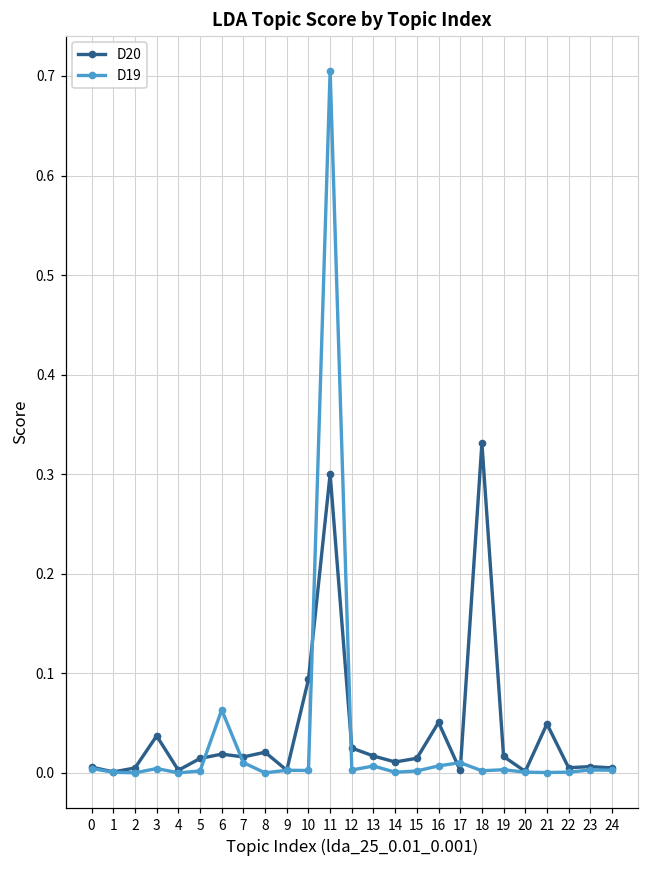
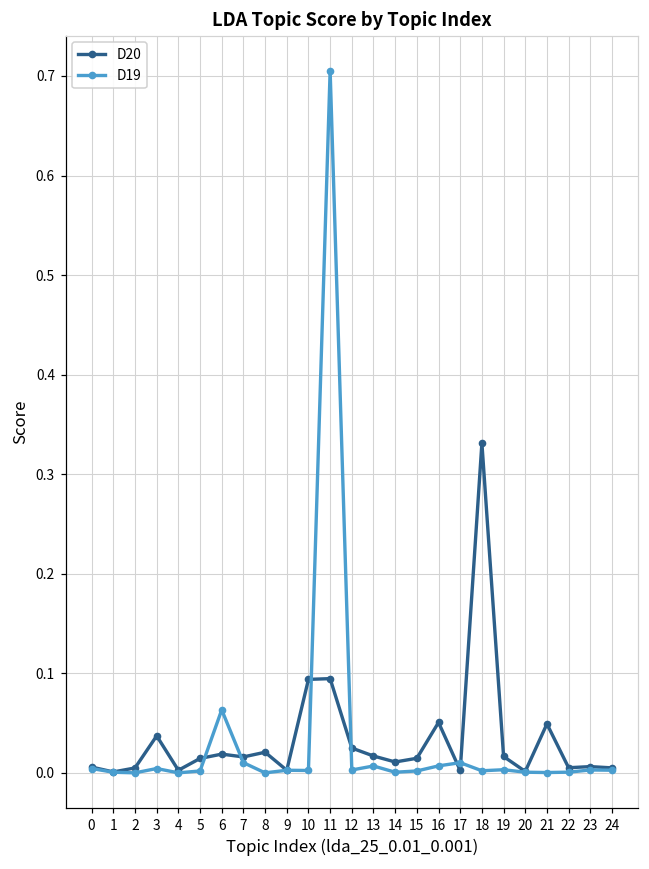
  {
    "D20": {
      "2": 0.00,
      "3": 0.04,
      "5": 0.01,
      "6": 0.02,
      "7": 0.02,
      "8": 0.02,
      "10": 0.09,
-     "11": 0.30,
+     "11": 0.09,
      "12": 0.02,
      "13": 0.02,
      "14": 0.01,
      "15": 0.01,
      "16": 0.05,
      "17": 0.00,
      "18": 0.33,
      "19": 0.02,
      "21": 0.05,
      "22": 0.01,
      "23": 0.01
    },
    "D19": {
      "2": 0.00,
      "3": 0.00,
      "5": 0.00,
      "6": 0.06,
      "7": 0.01,
      "8": 0.00,
      "10": 0.00,
      "11": 0.71,
      "12": 0.00,
      "13": 0.01,
      "14": 0.00,
      "15": 0.00,
      "16": 0.01,
      "17": 0.01,
      "18": 0.00,
      "19": 0.00,
      "21": 0.00,
      "22": 0.00,
      "23": 0.00
    }
  }
